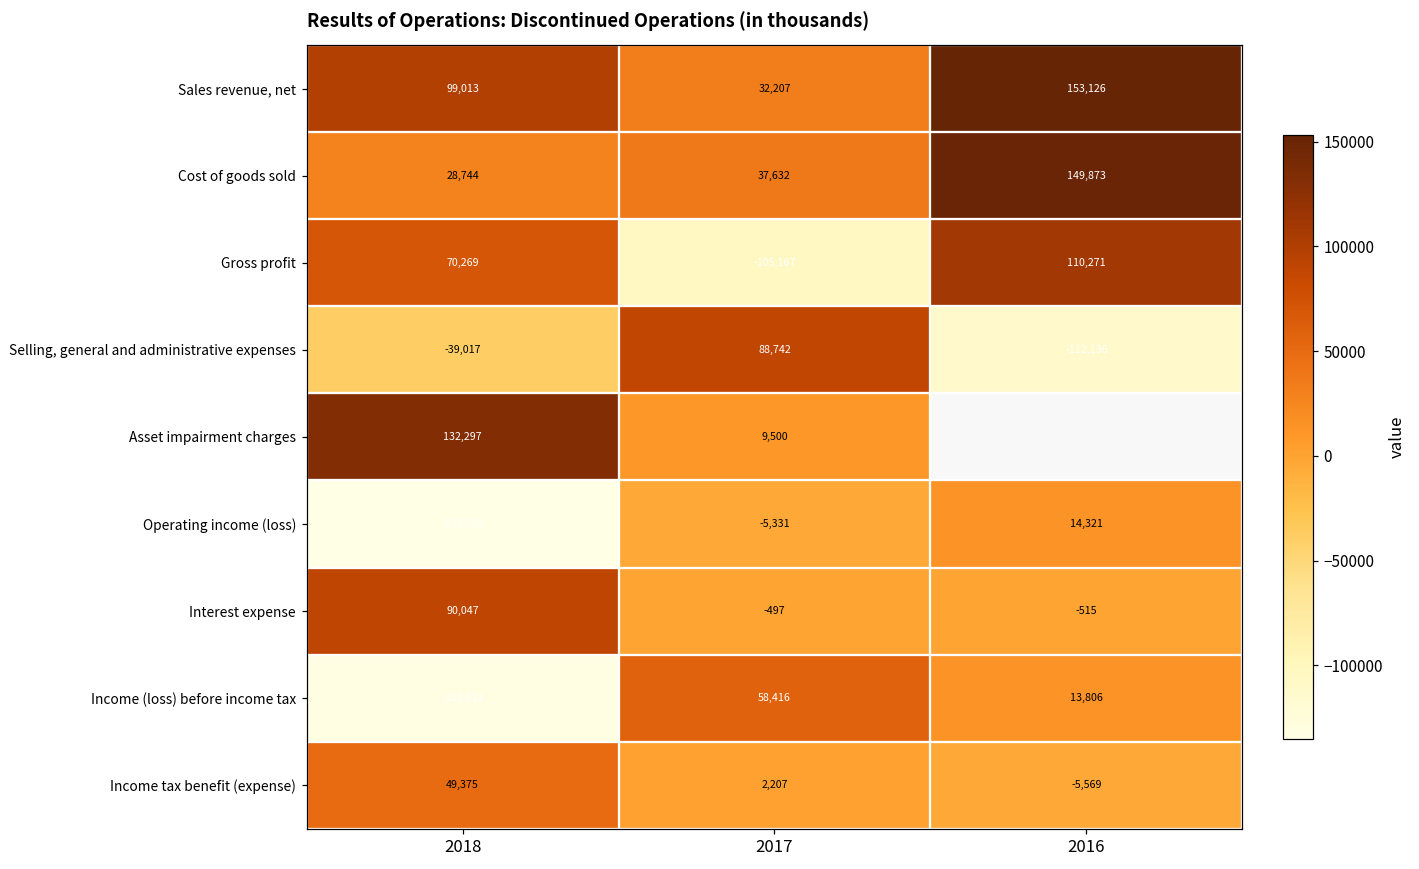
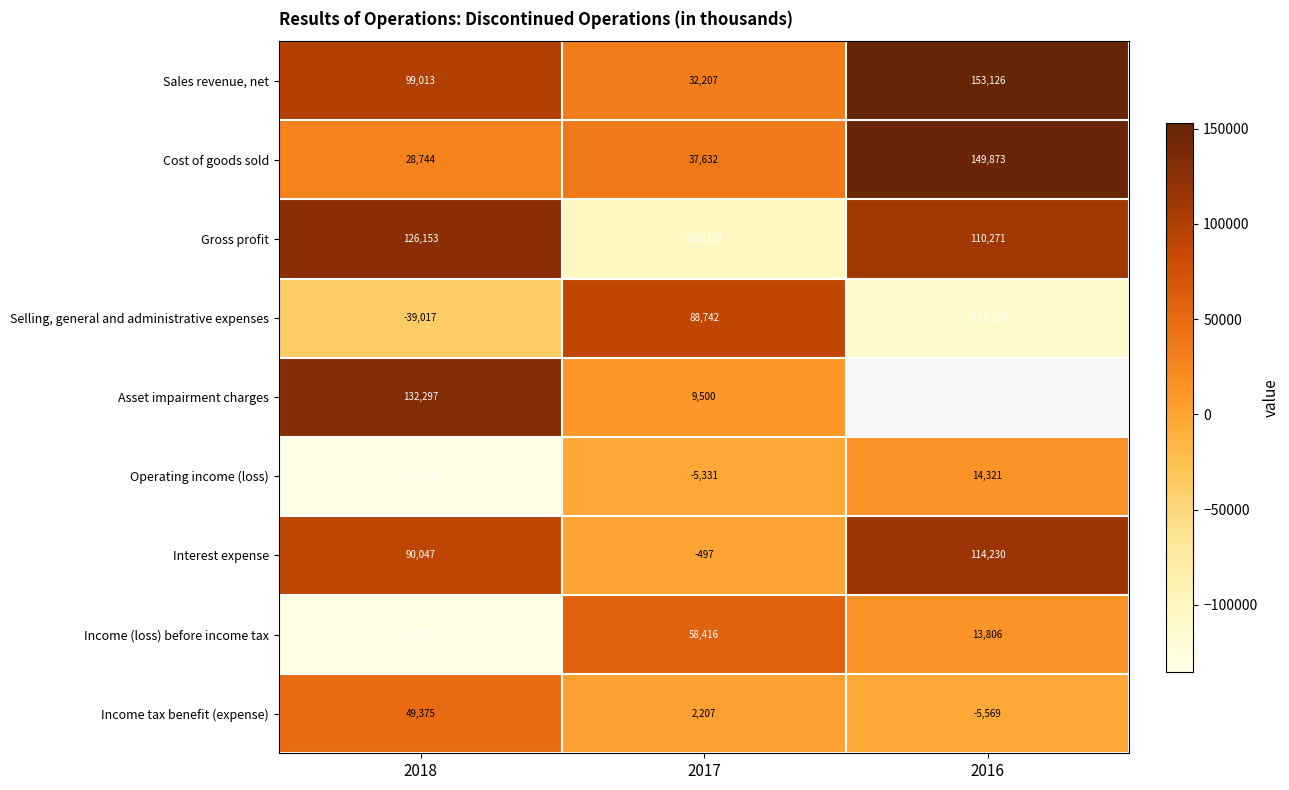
  {
    "Sales revenue, net": {
      "2018": "99,013",
      "2017": "32,207",
      "2016": "153,126"
    },
    "Cost of goods sold": {
      "2018": "28,744",
      "2017": "37,632",
      "2016": "149,873"
    },
    "Gross profit": {
-     "2018": "70,269",
+     "2018": "126,153",
      "2017": "-105,167",
      "2016": "110,271"
    },
    "Selling, general and administrative expenses": {
      "2018": "-39,017",
      "2017": "88,742",
      "2016": "-112,136"
    },
    "Asset impairment charges": {
      "2018": "132,297",
      "2017": "9,500"
    },
    "Operating income (loss)": {
      "2017": "-5,331",
      "2016": "14,321"
    },
    "Interest expense": {
      "2018": "90,047",
      "2017": "-497",
-     "2016": "-515"
+     "2016": "114,230"
    },
    "Income (loss) before income tax": {
      "2017": "58,416",
      "2016": "13,806"
    },
    "Income tax benefit (expense)": {
      "2018": "49,375",
      "2017": "2,207",
      "2016": "-5,569"
    }
  }
